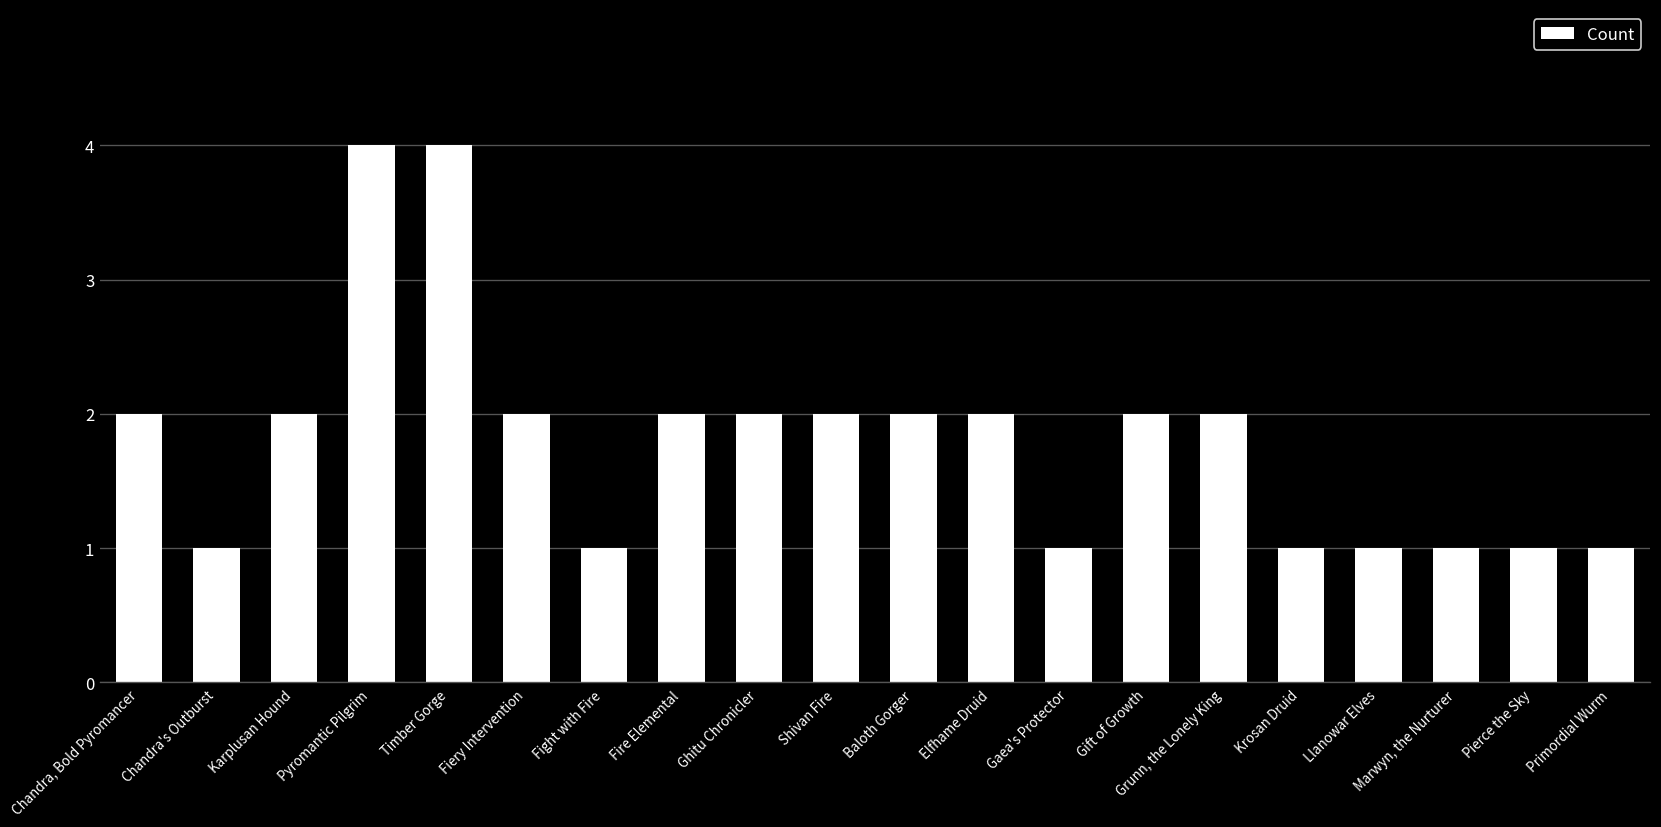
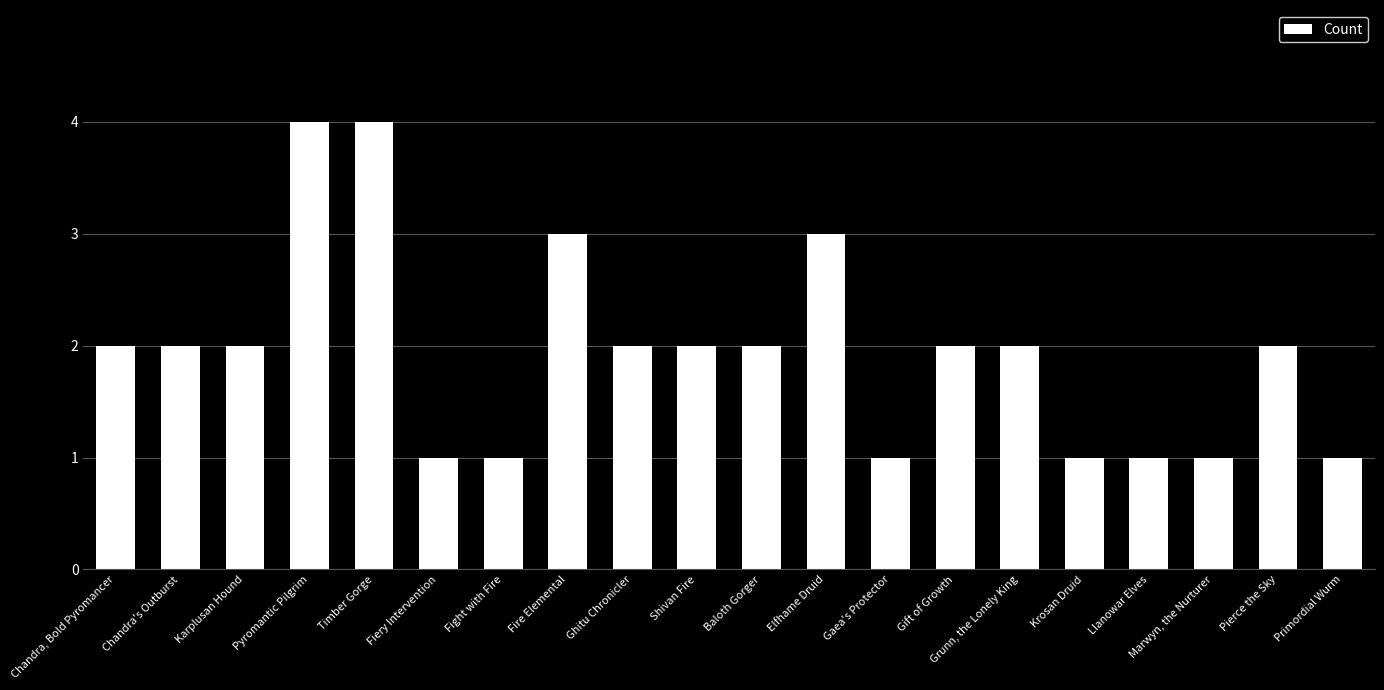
  {
    "Chandra, Bold Pyromancer": 2,
-   "Chandra's Outburst": 1,
+   "Chandra's Outburst": 2,
    "Karplusan Hound": 2,
    "Pyromantic Pilgrim": 4,
    "Timber Gorge": 4,
-   "Fiery Intervention": 2,
+   "Fiery Intervention": 1,
    "Fight with Fire": 1,
-   "Fire Elemental": 2,
+   "Fire Elemental": 3,
    "Ghitu Chronicler": 2,
    "Shivan Fire": 2,
    "Baloth Gorger": 2,
-   "Elfhame Druid": 2,
+   "Elfhame Druid": 3,
    "Gaea's Protector": 1,
    "Gift of Growth": 2,
    "Grunn, the Lonely King": 2,
    "Krosan Druid": 1,
    "Llanowar Elves": 1,
    "Marwyn, the Nurturer": 1,
-   "Pierce the Sky": 1,
+   "Pierce the Sky": 2,
    "Primordial Wurm": 1
  }
